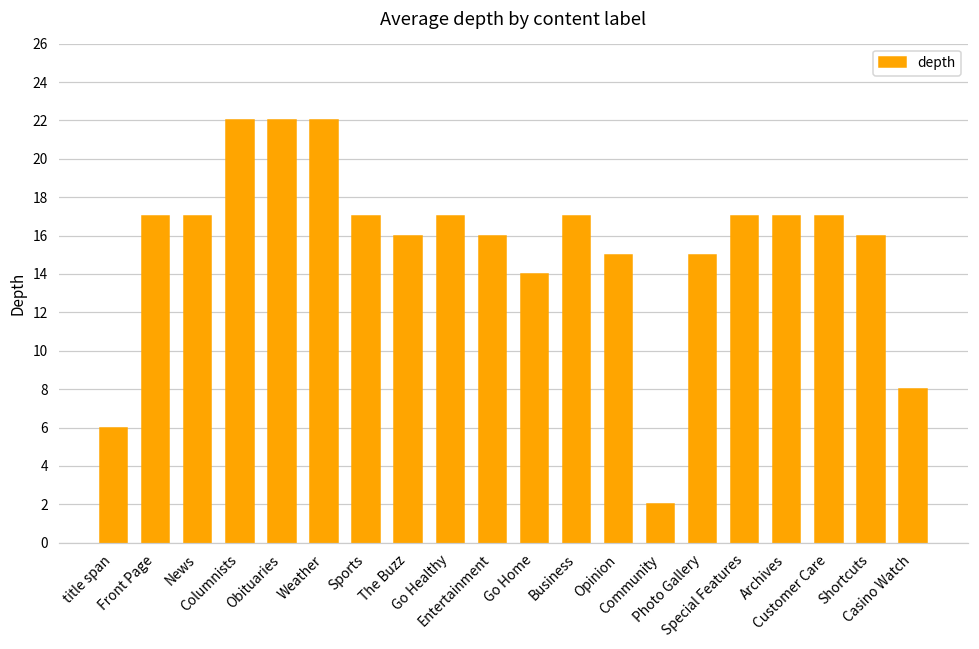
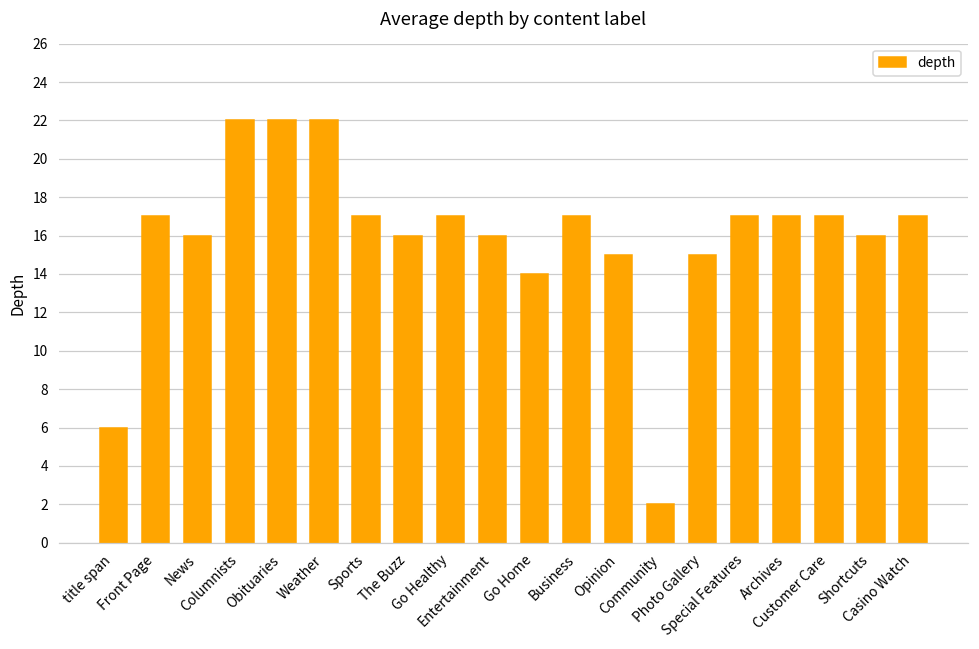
  {
    "title span": 6,
    "Front Page": 17,
-   "News": 17,
+   "News": 16,
    "Columnists": 22,
    "Obituaries": 22,
    "Weather": 22,
    "Sports": 17,
    "The Buzz": 16,
    "Go Healthy": 17,
    "Entertainment": 16,
    "Go Home": 14,
    "Business": 17,
    "Opinion": 15,
    "Community": 2,
    "Photo Gallery": 15,
    "Special Features": 17,
    "Archives": 17,
    "Customer Care": 17,
    "Shortcuts": 16,
-   "Casino Watch": 8
+   "Casino Watch": 17
  }
